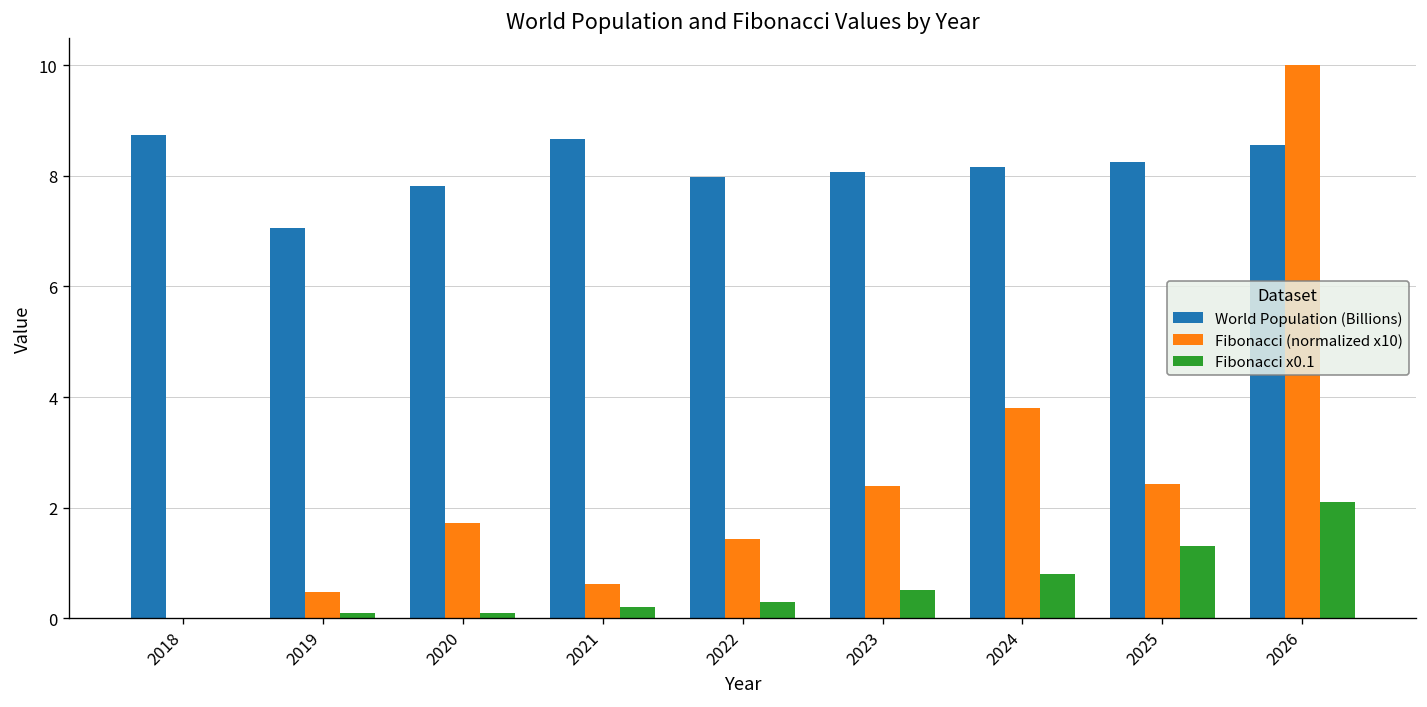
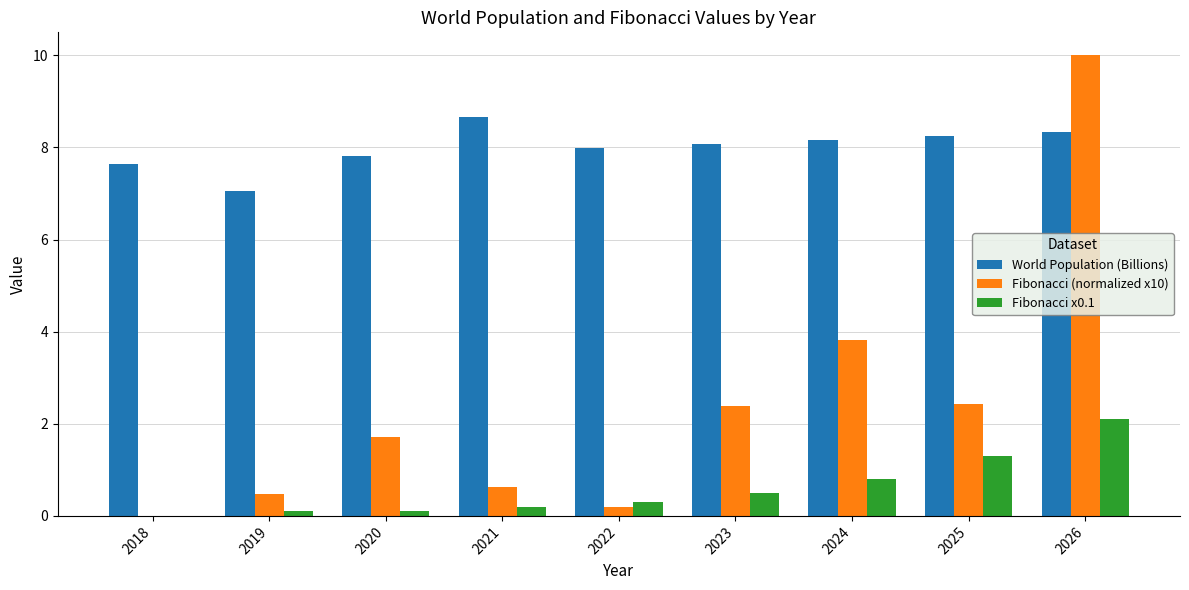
  {
    "World Population (Billions)": {
-     "2018": 8.7,
+     "2018": 7.6,
      "2019": 7.1,
      "2020": 7.8,
      "2021": 8.7,
      "2022": 8.0,
      "2023": 8.1,
      "2024": 8.2,
      "2025": 8.2,
-     "2026": 8.6
+     "2026": 8.3
    },
    "Fibonacci (normalized x10)": {
      "2018": 0.0,
      "2019": 0.5,
      "2020": 1.7,
      "2021": 0.6,
-     "2022": 1.4,
+     "2022": 0.2,
      "2023": 2.4,
      "2024": 3.8,
      "2025": 2.4,
      "2026": 10.0
    },
    "Fibonacci x0.1": {
      "2018": 0.0,
      "2019": 0.1,
      "2020": 0.1,
      "2021": 0.2,
      "2022": 0.3,
      "2023": 0.5,
      "2024": 0.8,
      "2025": 1.3,
      "2026": 2.1
    }
  }
